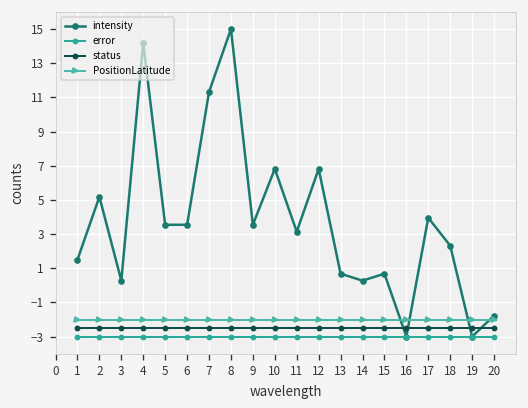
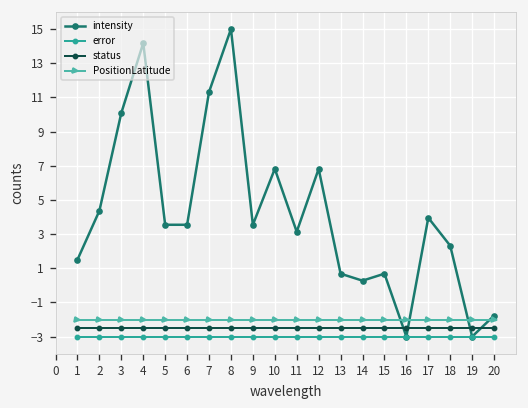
  {
    "intensity": {
      "1": 1.5,
-     "2": 5.2,
-     "3": 0.3,
+     "2": 4.4,
+     "3": 10.1,
      "5": 3.5,
      "6": 3.5,
      "7": 11.3,
      "8": 15.0,
      "9": 3.5,
      "10": 6.8,
      "11": 3.1,
      "12": 6.8,
      "13": 0.7,
      "14": 0.3,
      "15": 0.7,
      "17": 4.0,
      "18": 2.3,
      "20": -1.8
    },
    "status": {
      "1": -2.5,
      "2": -2.5,
      "3": -2.5,
      "4": -2.5,
      "5": -2.5,
      "6": -2.5,
      "7": -2.5,
      "8": -2.5,
      "9": -2.5,
      "10": -2.5,
      "11": -2.5,
      "12": -2.5,
      "13": -2.5,
      "14": -2.5,
      "15": -2.5,
      "16": -2.5,
      "17": -2.5,
      "18": -2.5,
      "19": -2.5,
      "20": -2.5
    }
  }
